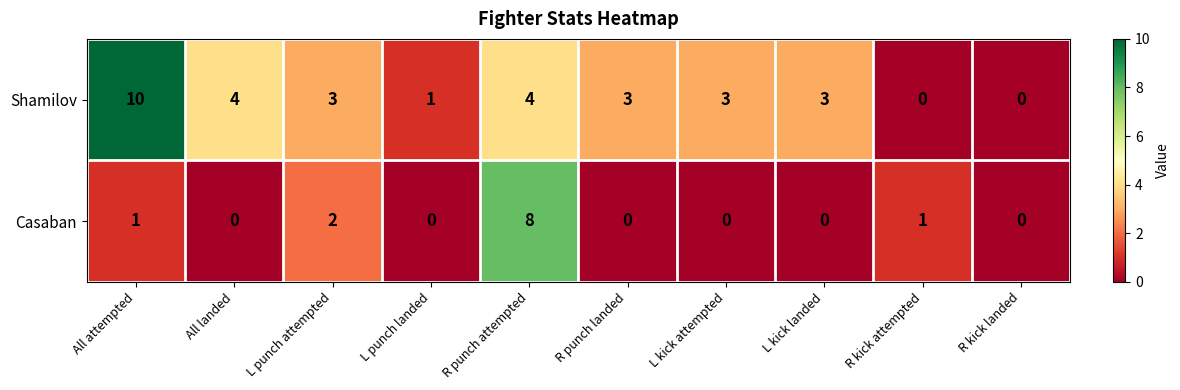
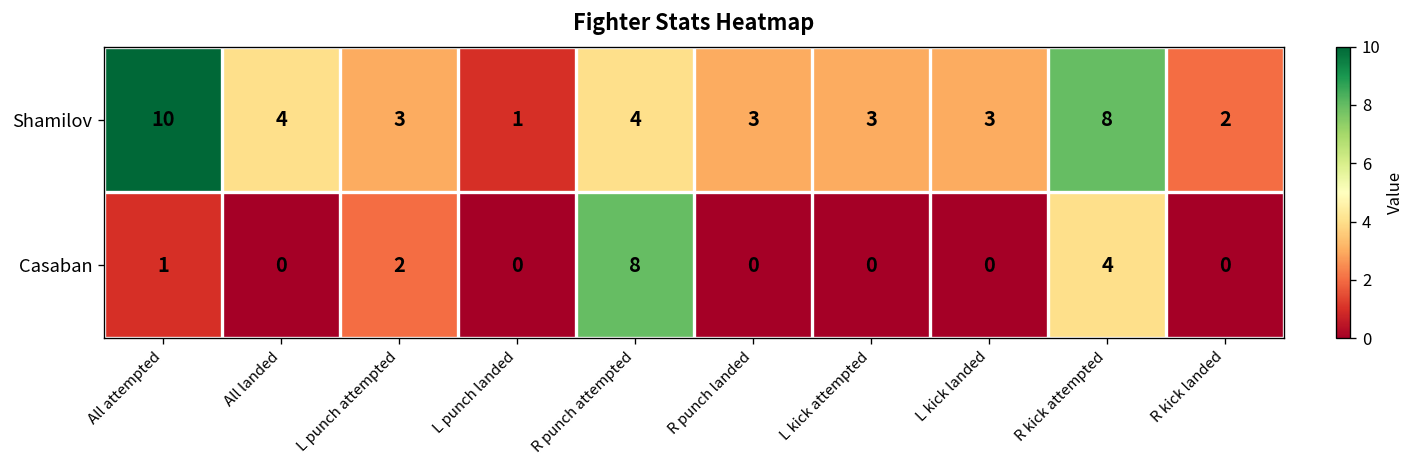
  {
    "Shamilov": {
      "All attempted": 10,
      "All landed": 4,
      "L punch attempted": 3,
      "L punch landed": 1,
      "R punch attempted": 4,
      "R punch landed": 3,
      "L kick attempted": 3,
      "L kick landed": 3,
-     "R kick attempted": 0,
-     "R kick landed": 0
+     "R kick attempted": 8,
+     "R kick landed": 2
    },
    "Casaban": {
      "All attempted": 1,
      "All landed": 0,
      "L punch attempted": 2,
      "L punch landed": 0,
      "R punch attempted": 8,
      "R punch landed": 0,
      "L kick attempted": 0,
      "L kick landed": 0,
-     "R kick attempted": 1,
+     "R kick attempted": 4,
      "R kick landed": 0
    }
  }
